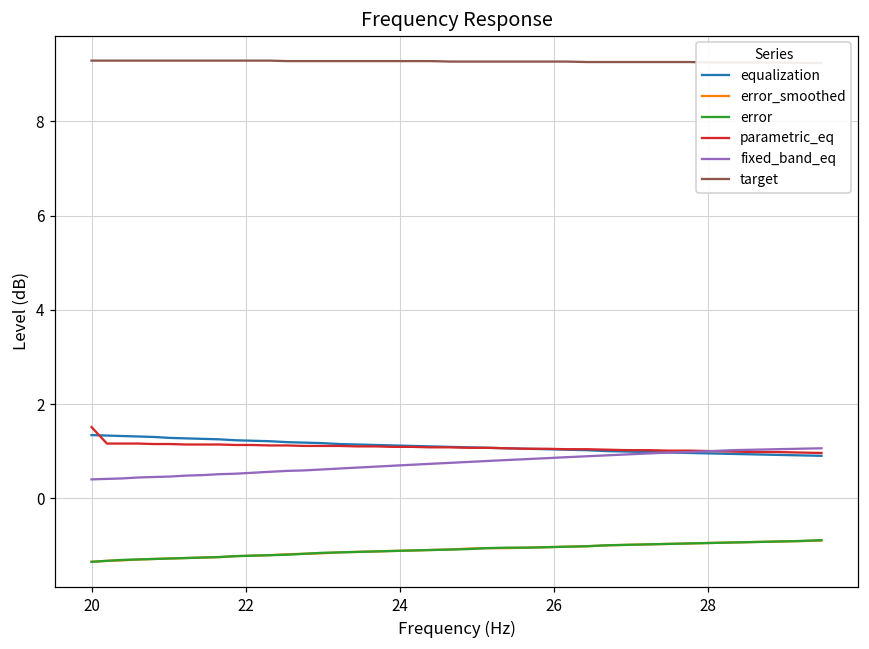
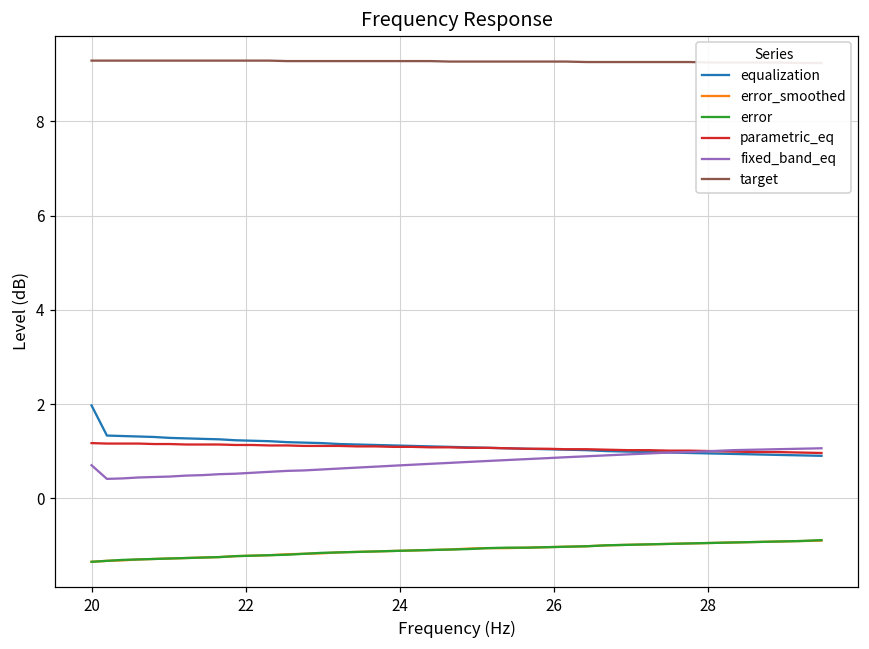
  {
    "equalization": {
-     "20": 1.3
+     "20": 2.0
    },
    "parametric_eq": {
-     "20": 1.5
+     "20": 1.2
    },
    "fixed_band_eq": {
-     "20": 0.4
+     "20": 0.7
    },
    "target": {
      "20": 9.3
    }
  }
